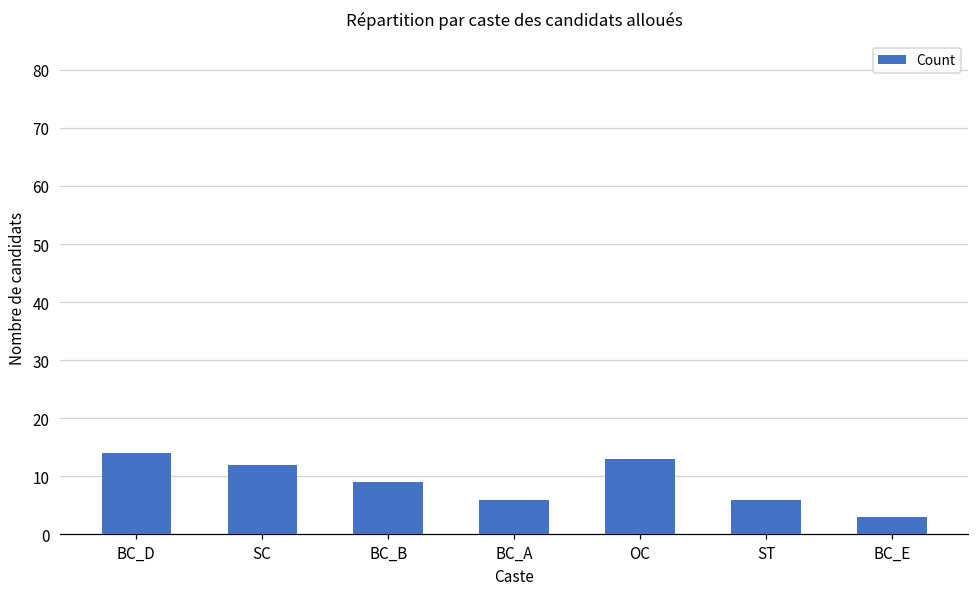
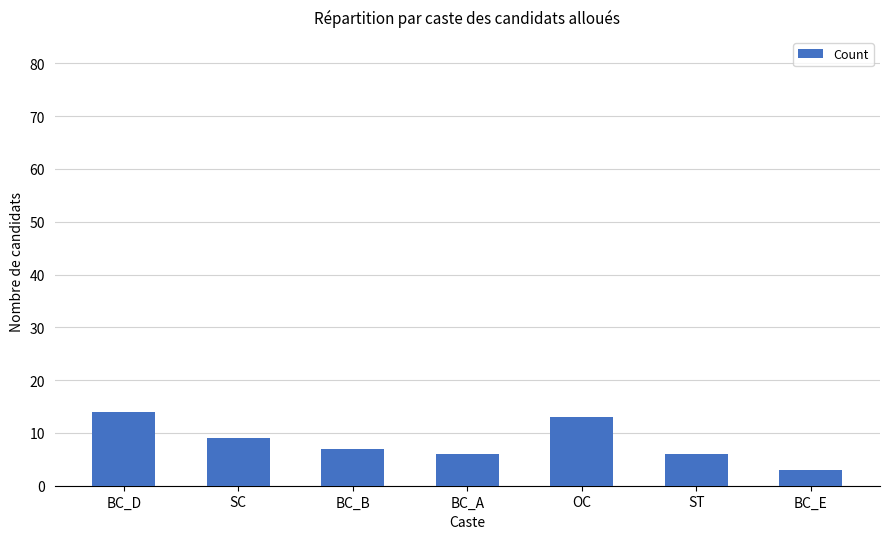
  {
    "BC_D": 14,
-   "SC": 12,
-   "BC_B": 9,
+   "SC": 9,
+   "BC_B": 7,
    "BC_A": 6,
    "OC": 13,
    "ST": 6,
    "BC_E": 3
  }
